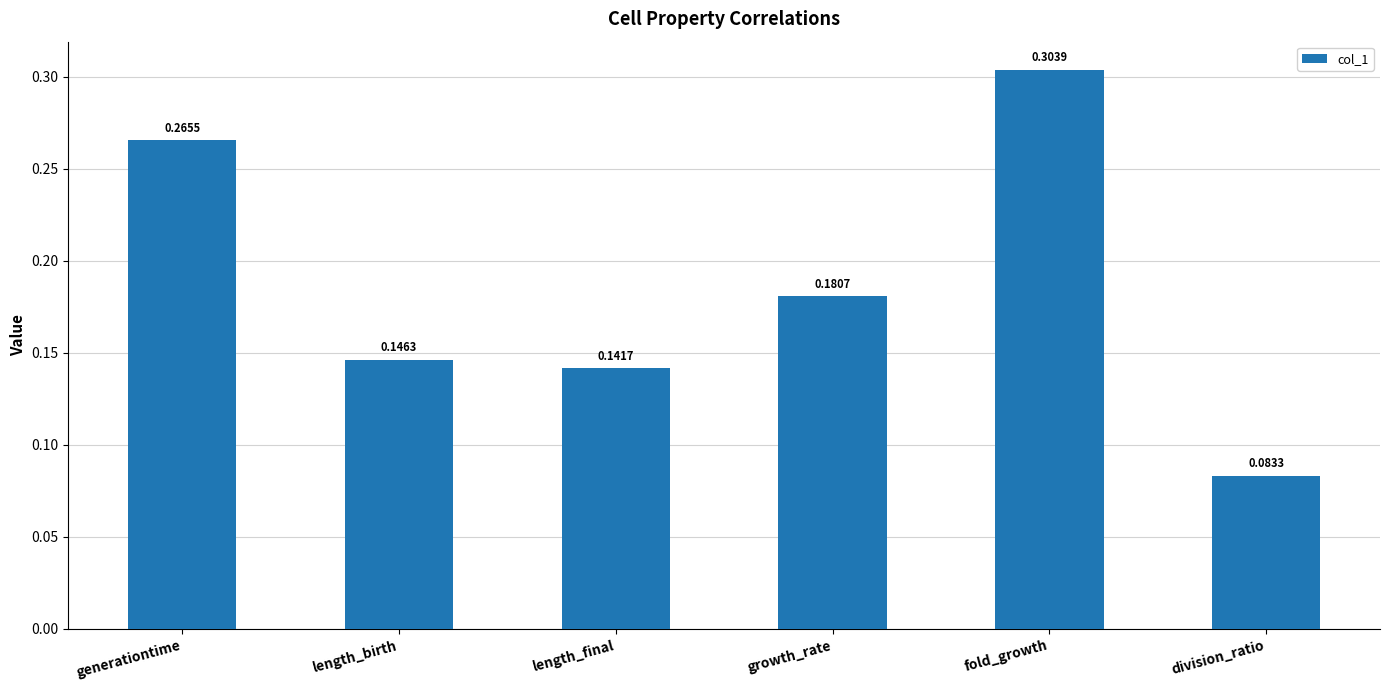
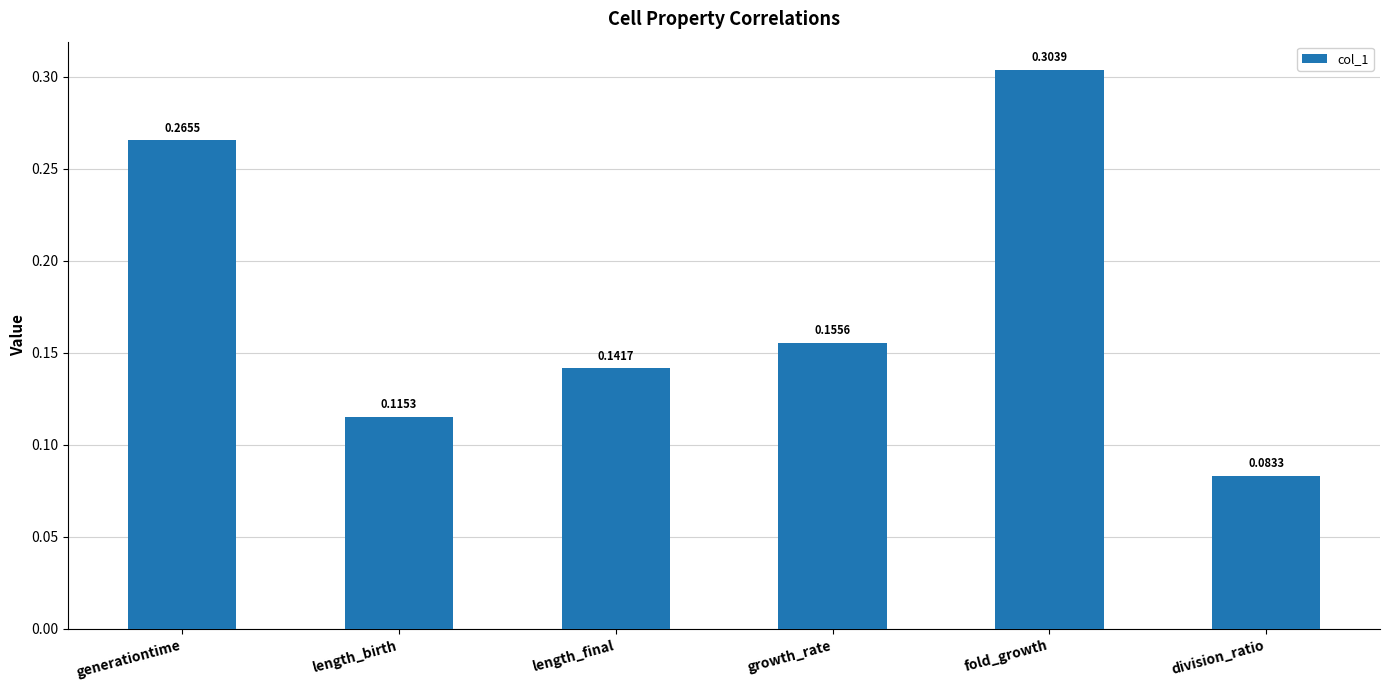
  {
    "generationtime": 0.2655,
-   "length_birth": 0.1463,
+   "length_birth": 0.1153,
    "length_final": 0.1417,
-   "growth_rate": 0.1807,
+   "growth_rate": 0.1556,
    "fold_growth": 0.3039,
    "division_ratio": 0.0833
  }
